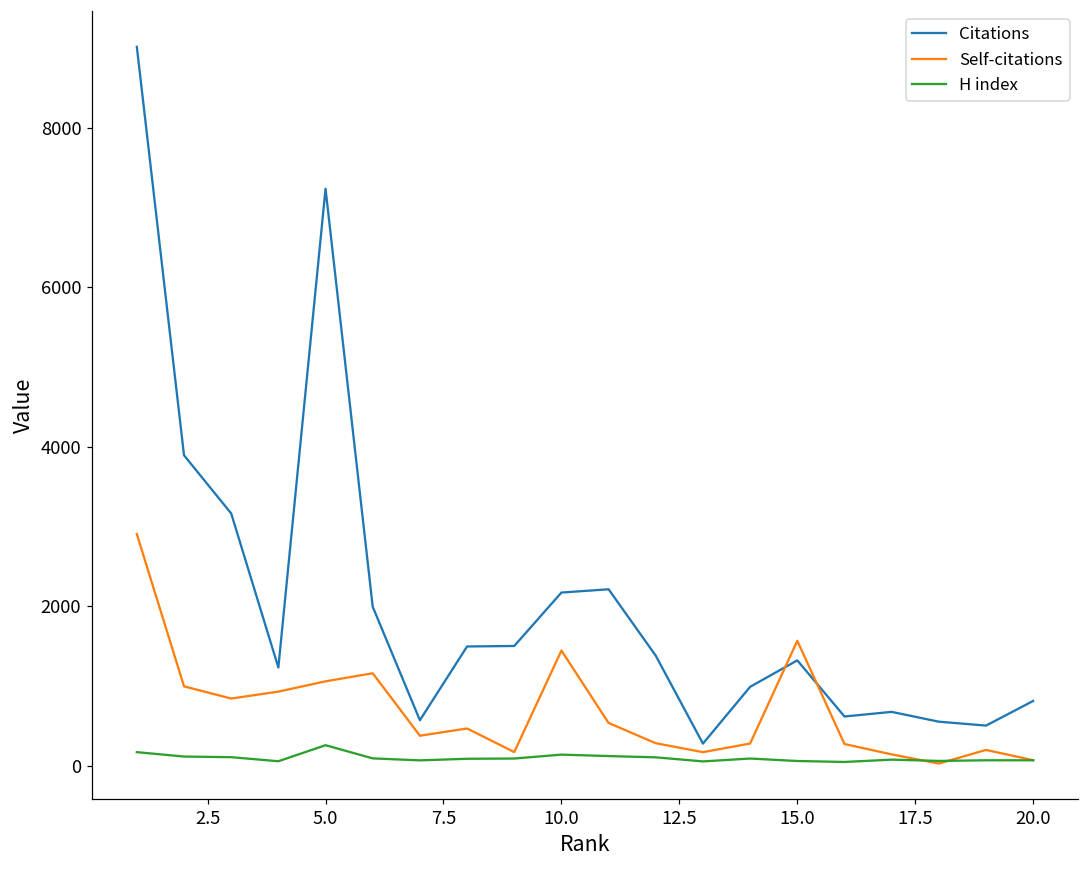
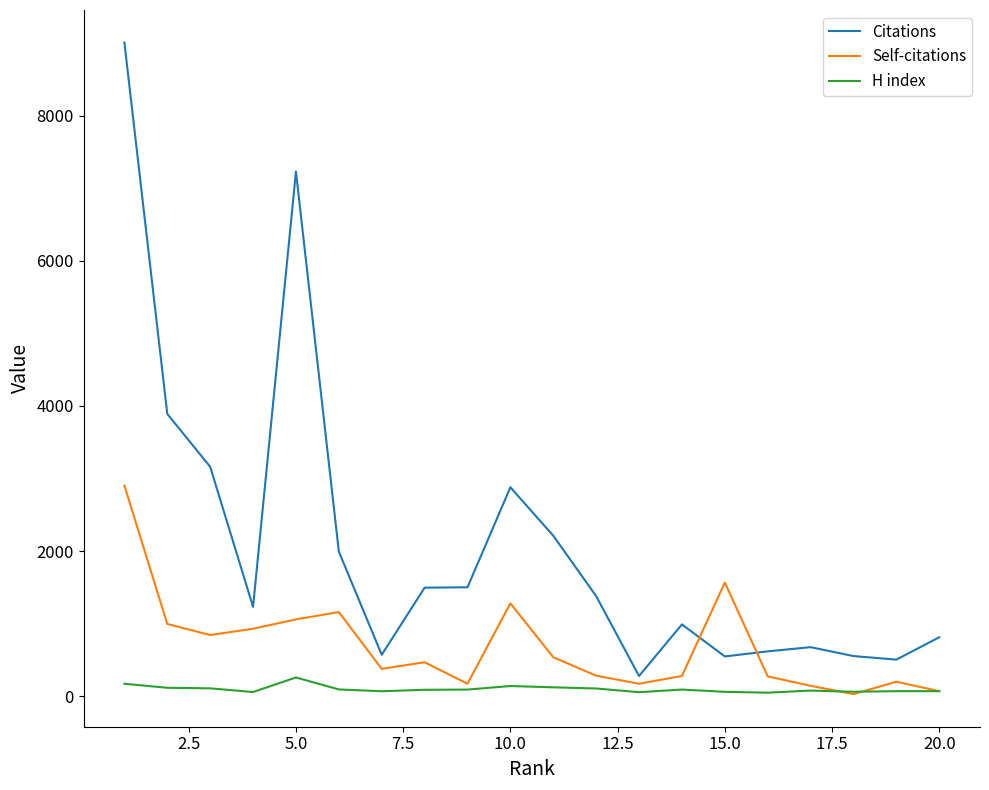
  {
    "Citations": {
      "5.0": 7200,
-     "10.0": 2200,
-     "15.0": 1300,
+     "10.0": 2900,
+     "15.0": 500,
      "20.0": 800
    },
    "Self-citations": {
      "5.0": 1100,
-     "10.0": 1400,
+     "10.0": 1300,
      "15.0": 1600
    },
    "H index": {
      "5.0": 300,
      "10.0": 100,
      "15.0": 100
    }
  }
